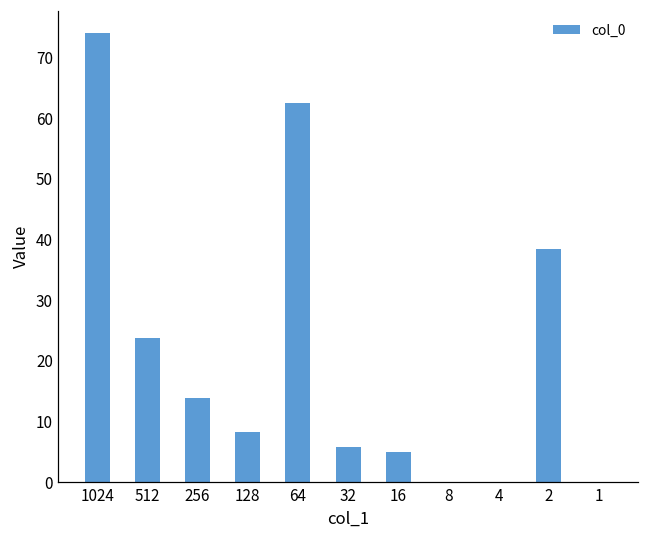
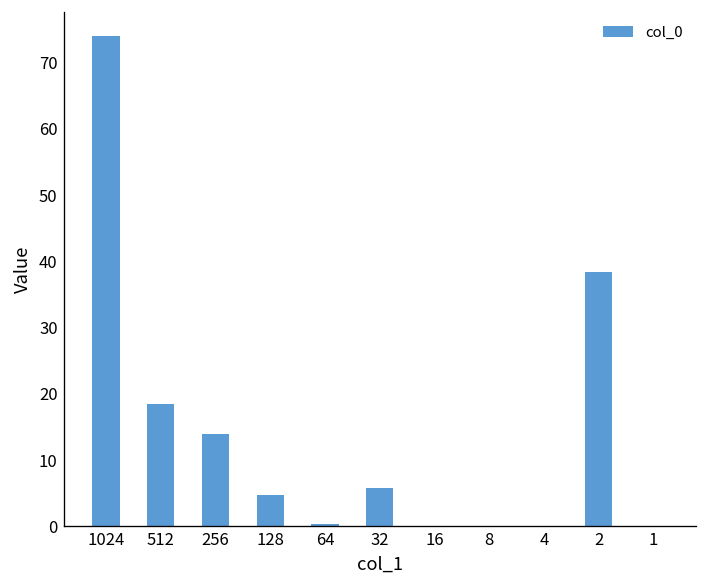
  {
    "1024": 74,
-   "512": 24,
+   "512": 18,
    "256": 14,
-   "128": 8,
-   "64": 62,
+   "128": 5,
+   "64": 0,
    "32": 6,
-   "16": 5,
+   "16": 0,
    "2": 38
  }
